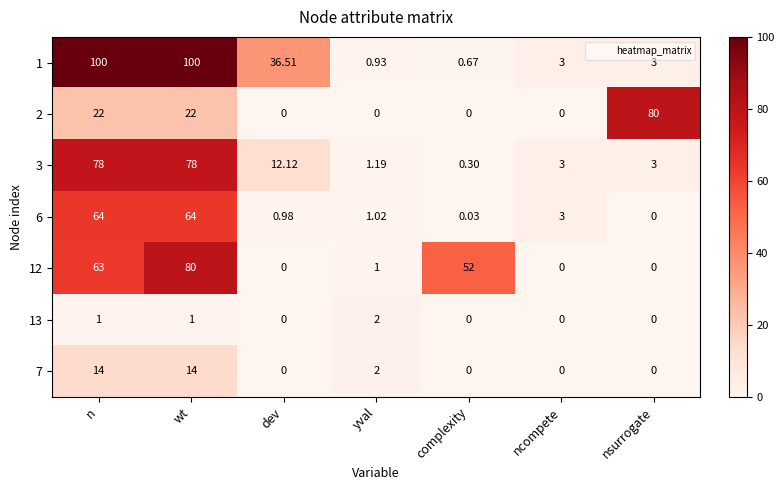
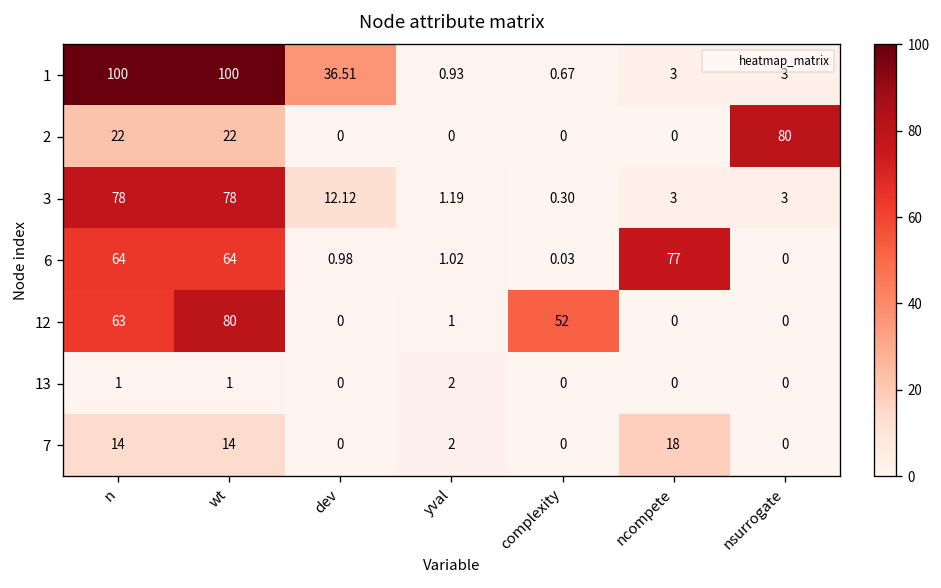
  {
    "1": {
      "n": 100,
      "wt": 100,
      "dev": 36.51,
      "yval": 0.93,
      "complexity": 0.67,
      "ncompete": 3
    },
    "2": {
      "n": 22,
      "wt": 22,
      "dev": 0,
      "yval": 0,
      "complexity": 0,
      "ncompete": 0,
      "nsurrogate": 80
    },
    "3": {
      "n": 78,
      "wt": 78,
      "dev": 12.12,
      "yval": 1.19,
      "complexity": 0.30,
      "ncompete": 3,
      "nsurrogate": 3
    },
    "6": {
      "n": 64,
      "wt": 64,
      "dev": 0.98,
      "yval": 1.02,
      "complexity": 0.03,
-     "ncompete": 3,
+     "ncompete": 77,
      "nsurrogate": 0
    },
    "12": {
      "n": 63,
      "wt": 80,
      "dev": 0,
      "yval": 1,
      "complexity": 52,
      "ncompete": 0,
      "nsurrogate": 0
    },
    "13": {
      "n": 1,
      "wt": 1,
      "dev": 0,
      "yval": 2,
      "complexity": 0,
      "ncompete": 0,
      "nsurrogate": 0
    },
    "7": {
      "n": 14,
      "wt": 14,
      "dev": 0,
      "yval": 2,
      "complexity": 0,
-     "ncompete": 0,
+     "ncompete": 18,
      "nsurrogate": 0
    }
  }
